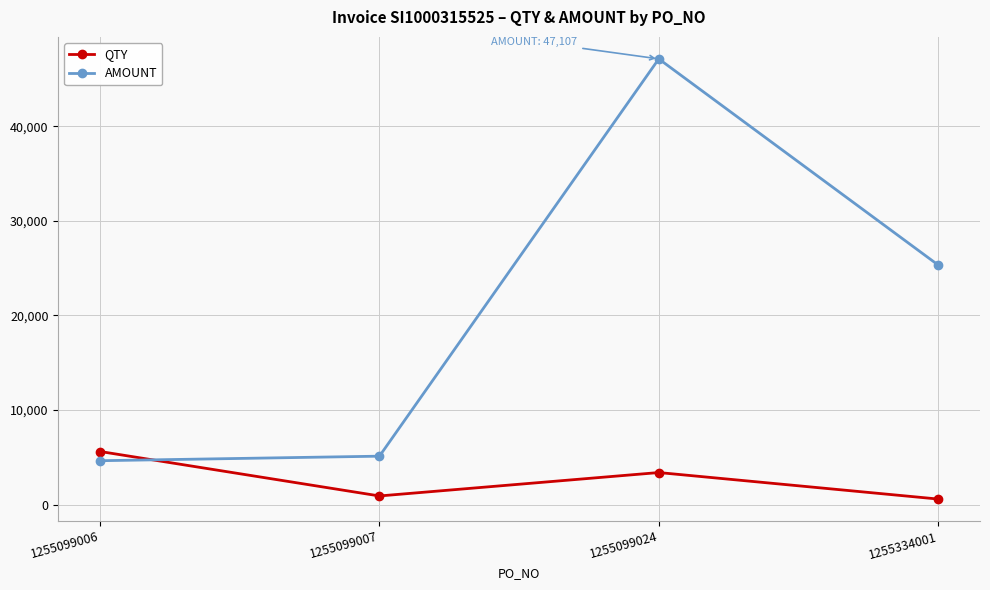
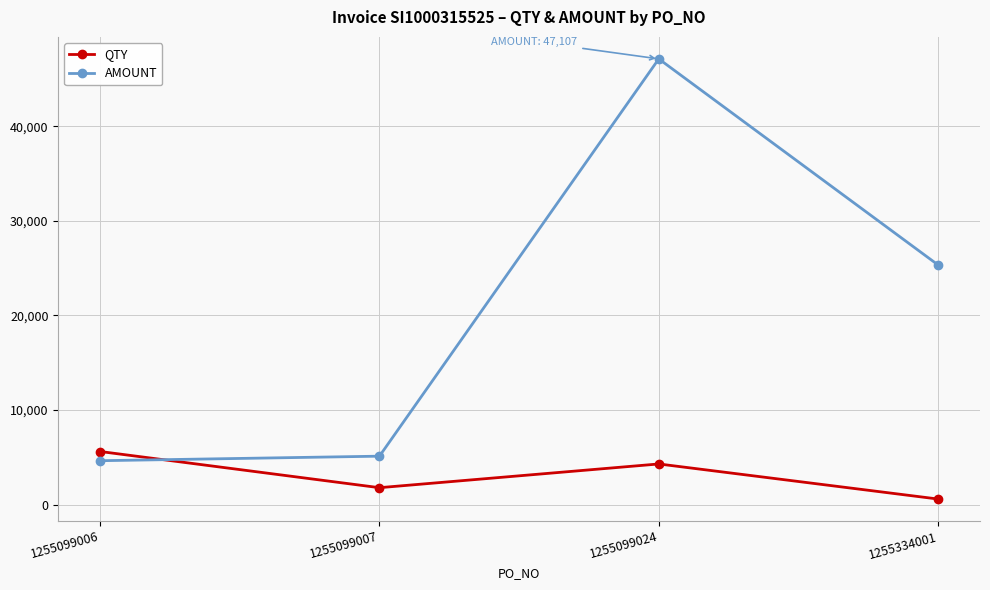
  {
    "QTY": {
      "1255099006": "6,000",
-     "1255099007": "1,000",
-     "1255099024": "3,000",
+     "1255099007": "2,000",
+     "1255099024": "4,000",
      "1255334001": "1,000"
    },
    "AMOUNT": {
      "1255099024": "47,107"
    }
  }
